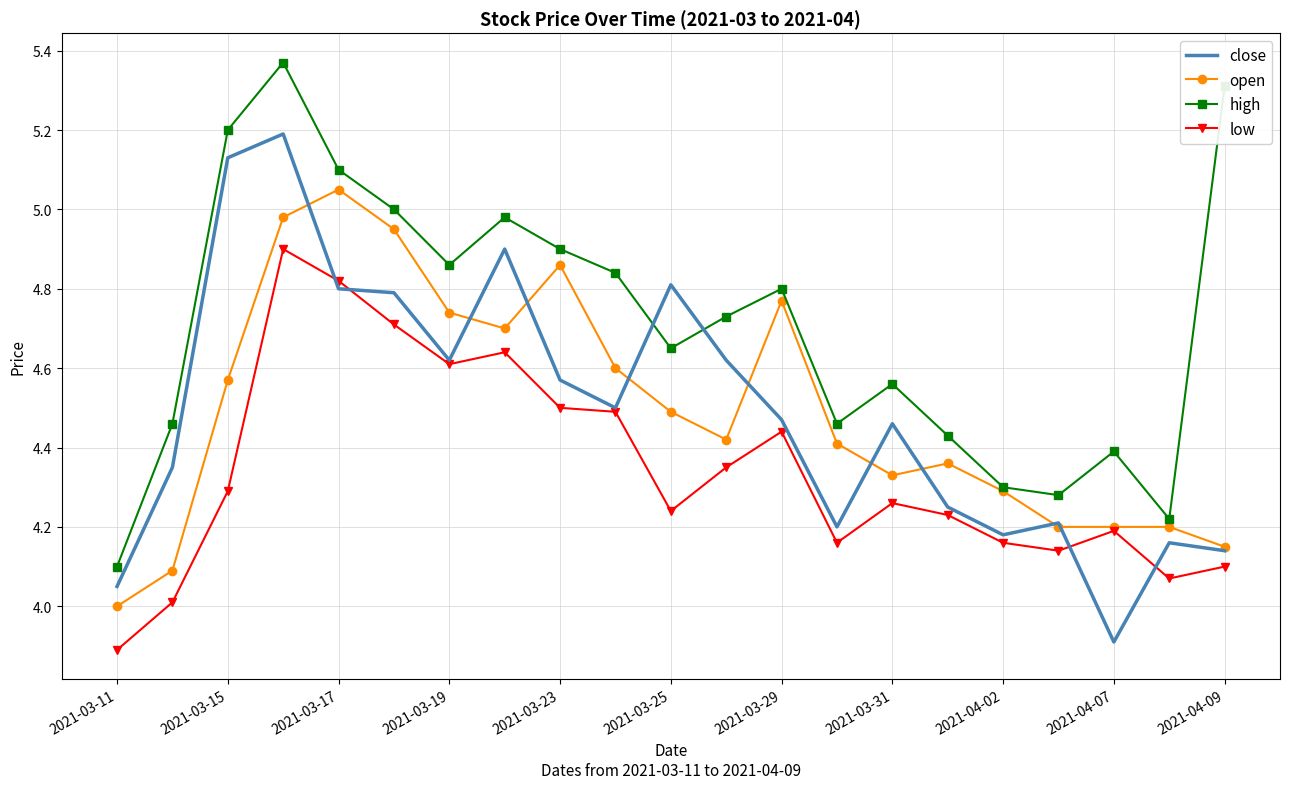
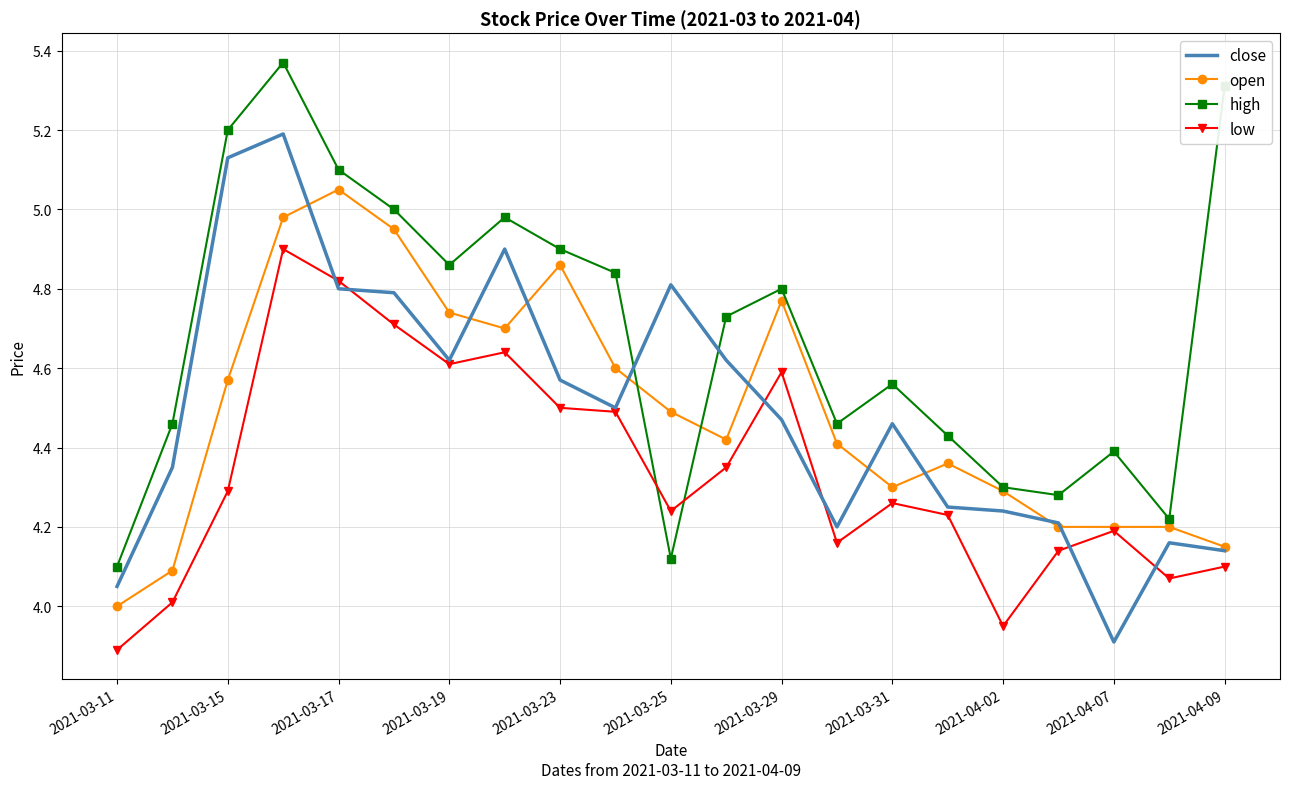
  {
    "close": {
      "2021-03-11": 4.05,
      "2021-03-15": 5.13,
      "2021-03-17": 4.80,
      "2021-03-19": 4.62,
      "2021-03-23": 4.57,
      "2021-03-25": 4.81,
      "2021-03-29": 4.47,
      "2021-03-31": 4.46,
-     "2021-04-02": 4.18,
+     "2021-04-02": 4.24,
      "2021-04-07": 3.91,
      "2021-04-09": 4.14
    },
    "open": {
      "2021-03-11": 4.00,
      "2021-03-15": 4.57,
      "2021-03-17": 5.05,
      "2021-03-19": 4.74,
      "2021-03-23": 4.86,
      "2021-03-25": 4.49,
      "2021-03-29": 4.77,
-     "2021-03-31": 4.33,
+     "2021-03-31": 4.30,
      "2021-04-02": 4.29,
      "2021-04-07": 4.20,
      "2021-04-09": 4.15
    },
    "high": {
      "2021-03-11": 4.10,
      "2021-03-15": 5.20,
      "2021-03-17": 5.10,
      "2021-03-19": 4.86,
      "2021-03-23": 4.90,
-     "2021-03-25": 4.65,
+     "2021-03-25": 4.12,
      "2021-03-29": 4.80,
      "2021-03-31": 4.56,
      "2021-04-02": 4.30,
      "2021-04-07": 4.39
    },
    "low": {
      "2021-03-11": 3.89,
      "2021-03-15": 4.29,
      "2021-03-17": 4.82,
      "2021-03-19": 4.61,
      "2021-03-23": 4.50,
      "2021-03-25": 4.24,
-     "2021-03-29": 4.44,
+     "2021-03-29": 4.59,
      "2021-03-31": 4.26,
-     "2021-04-02": 4.16,
+     "2021-04-02": 3.95,
      "2021-04-07": 4.19,
      "2021-04-09": 4.10
    }
  }
